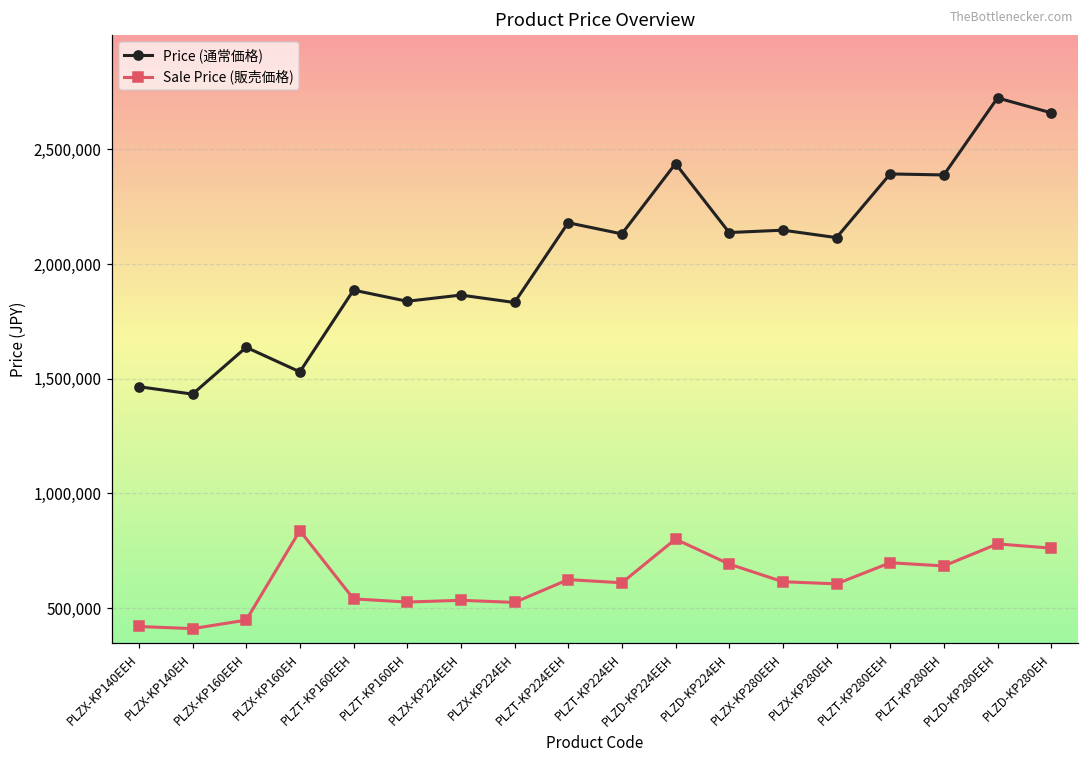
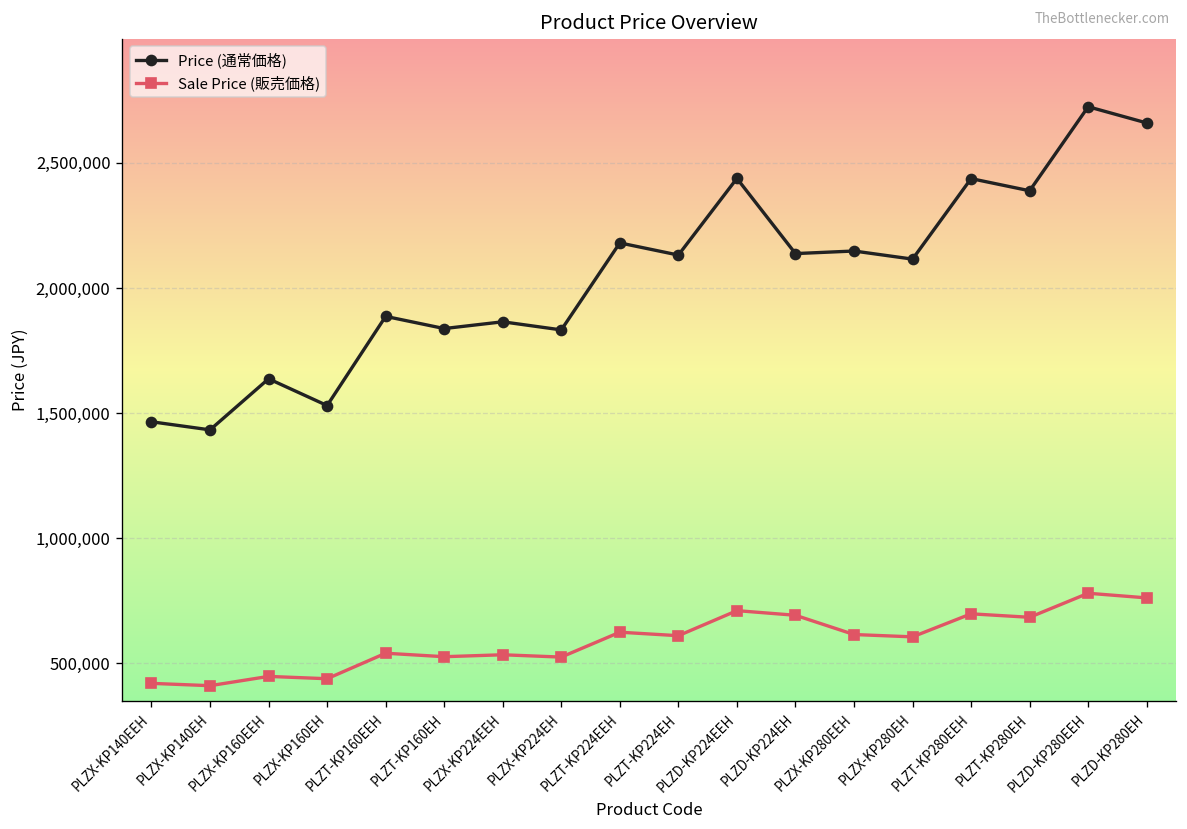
  {
    "Price (通常価格)": {
      "PLZX-KP140EEH": "1,460,000",
      "PLZX-KP140EH": "1,430,000",
      "PLZX-KP160EEH": "1,640,000",
      "PLZX-KP160EH": "1,530,000",
      "PLZT-KP160EEH": "1,890,000",
      "PLZT-KP160EH": "1,840,000",
      "PLZX-KP224EEH": "1,860,000",
      "PLZX-KP224EH": "1,830,000",
      "PLZT-KP224EEH": "2,180,000",
      "PLZT-KP224EH": "2,130,000",
      "PLZD-KP224EEH": "2,440,000",
      "PLZD-KP224EH": "2,140,000",
      "PLZX-KP280EEH": "2,150,000",
      "PLZX-KP280EH": "2,110,000",
-     "PLZT-KP280EEH": "2,390,000",
+     "PLZT-KP280EEH": "2,440,000",
      "PLZT-KP280EH": "2,390,000",
      "PLZD-KP280EEH": "2,720,000",
      "PLZD-KP280EH": "2,660,000"
    },
    "Sale Price (販売価格)": {
      "PLZX-KP140EEH": "420,000",
      "PLZX-KP140EH": "410,000",
      "PLZX-KP160EEH": "450,000",
-     "PLZX-KP160EH": "840,000",
+     "PLZX-KP160EH": "440,000",
      "PLZT-KP160EEH": "540,000",
      "PLZT-KP160EH": "530,000",
      "PLZX-KP224EEH": "530,000",
      "PLZX-KP224EH": "520,000",
      "PLZT-KP224EEH": "620,000",
      "PLZT-KP224EH": "610,000",
-     "PLZD-KP224EEH": "800,000",
+     "PLZD-KP224EEH": "710,000",
      "PLZD-KP224EH": "690,000",
      "PLZX-KP280EEH": "610,000",
      "PLZX-KP280EH": "600,000",
      "PLZT-KP280EEH": "700,000",
      "PLZT-KP280EH": "680,000",
      "PLZD-KP280EEH": "780,000",
      "PLZD-KP280EH": "760,000"
    }
  }
